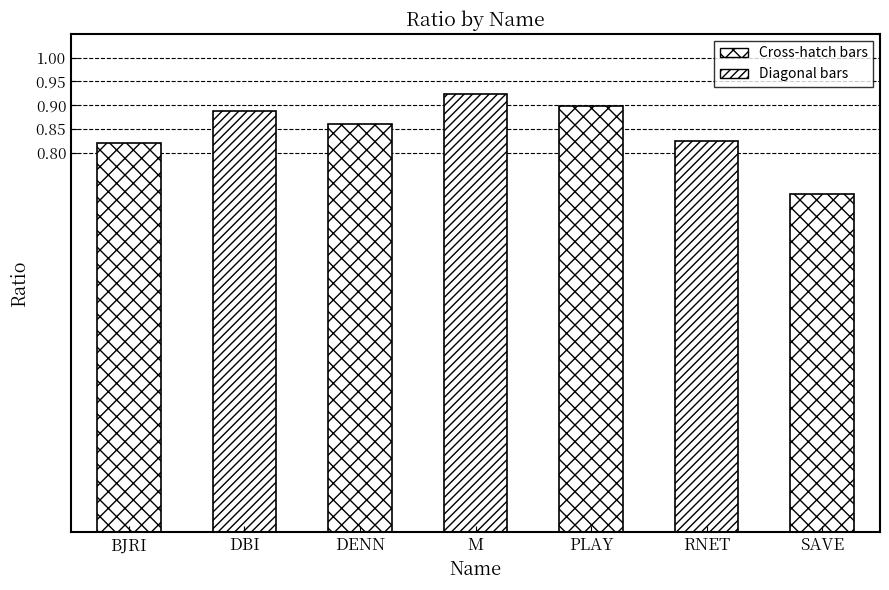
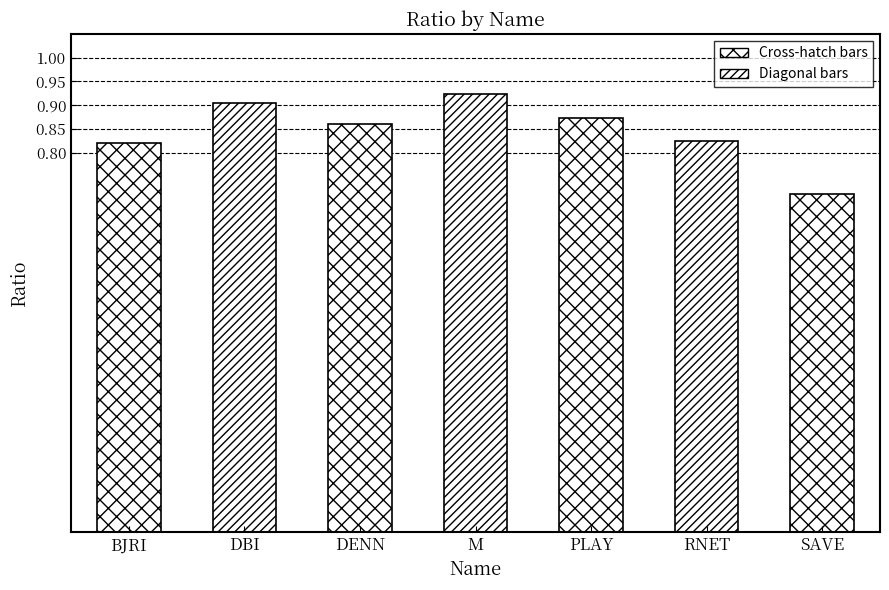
  {
    "BJRI": 0.82,
-   "DBI": 0.89,
+   "DBI": 0.90,
    "DENN": 0.86,
    "M": 0.92,
-   "PLAY": 0.90,
+   "PLAY": 0.87,
    "RNET": 0.82,
    "SAVE": 0.71
  }
